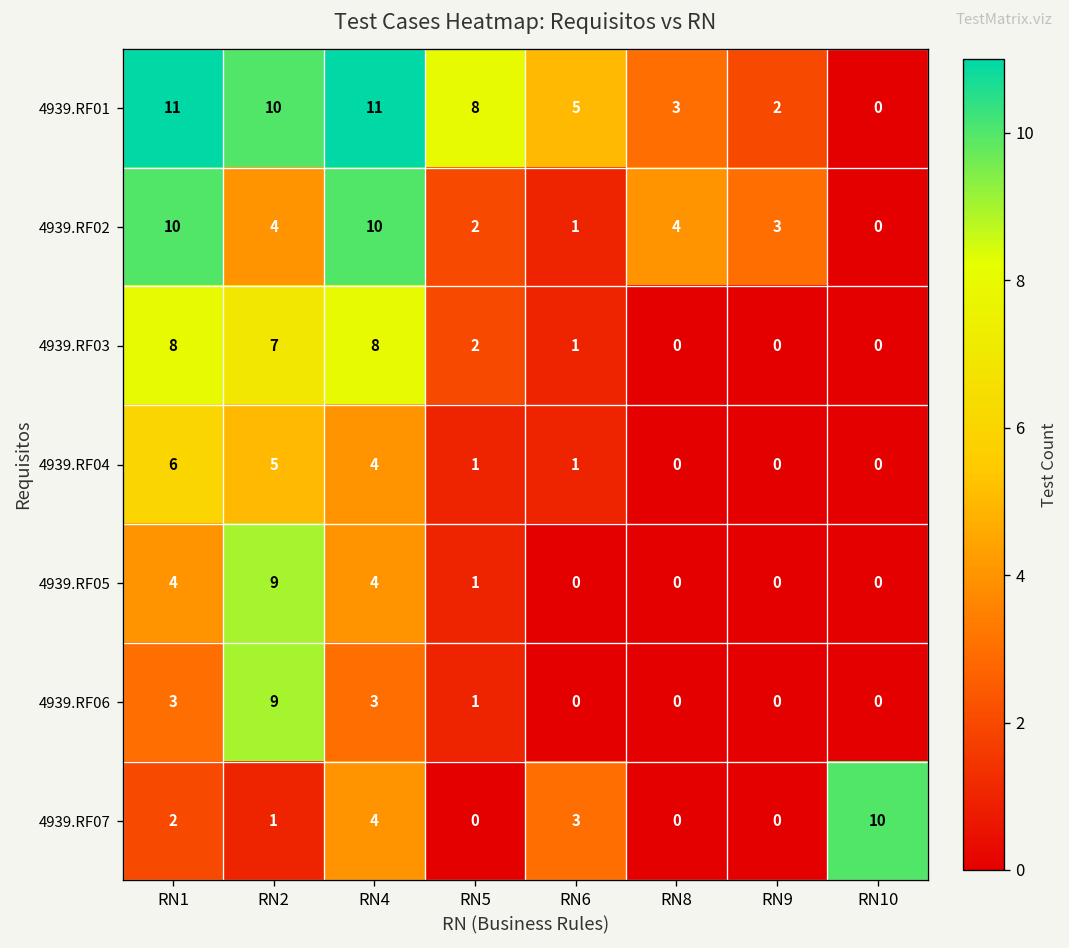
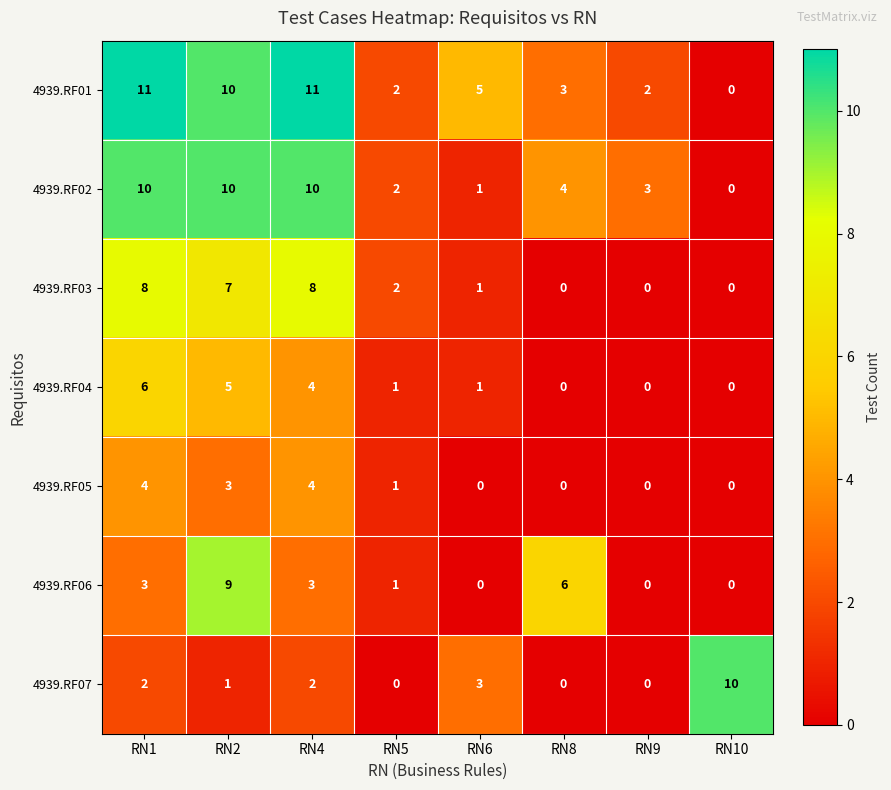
  {
    "4939.RF01": {
      "RN1": 11,
      "RN2": 10,
      "RN4": 11,
-     "RN5": 8,
+     "RN5": 2,
      "RN6": 5,
      "RN8": 3,
      "RN9": 2,
      "RN10": 0
    },
    "4939.RF02": {
      "RN1": 10,
-     "RN2": 4,
+     "RN2": 10,
      "RN4": 10,
      "RN5": 2,
      "RN6": 1,
      "RN8": 4,
      "RN9": 3,
      "RN10": 0
    },
    "4939.RF03": {
      "RN1": 8,
      "RN2": 7,
      "RN4": 8,
      "RN5": 2,
      "RN6": 1,
      "RN8": 0,
      "RN9": 0,
      "RN10": 0
    },
    "4939.RF04": {
      "RN1": 6,
      "RN2": 5,
      "RN4": 4,
      "RN5": 1,
      "RN6": 1,
      "RN8": 0,
      "RN9": 0,
      "RN10": 0
    },
    "4939.RF05": {
      "RN1": 4,
-     "RN2": 9,
+     "RN2": 3,
      "RN4": 4,
      "RN5": 1,
      "RN6": 0,
      "RN8": 0,
      "RN9": 0,
      "RN10": 0
    },
    "4939.RF06": {
      "RN1": 3,
      "RN2": 9,
      "RN4": 3,
      "RN5": 1,
      "RN6": 0,
-     "RN8": 0,
+     "RN8": 6,
      "RN9": 0,
      "RN10": 0
    },
    "4939.RF07": {
      "RN1": 2,
      "RN2": 1,
-     "RN4": 4,
+     "RN4": 2,
      "RN5": 0,
      "RN6": 3,
      "RN8": 0,
      "RN9": 0,
      "RN10": 10
    }
  }
